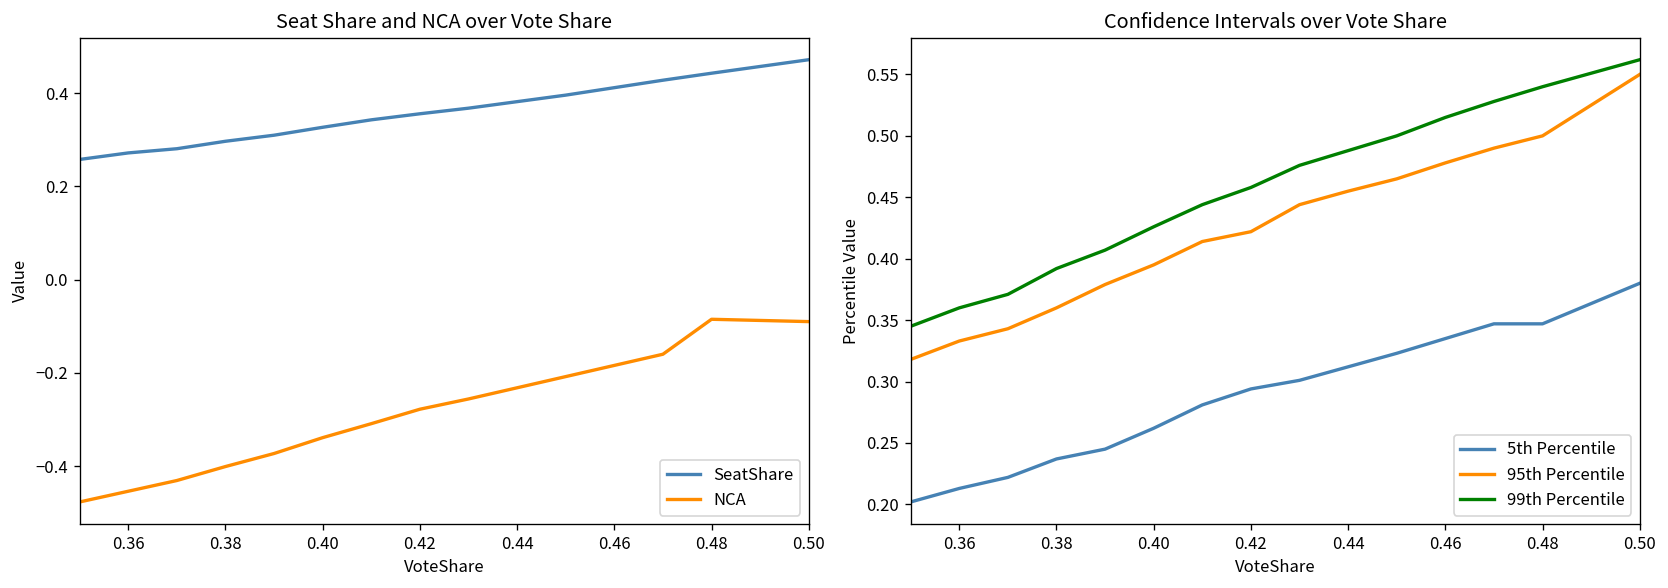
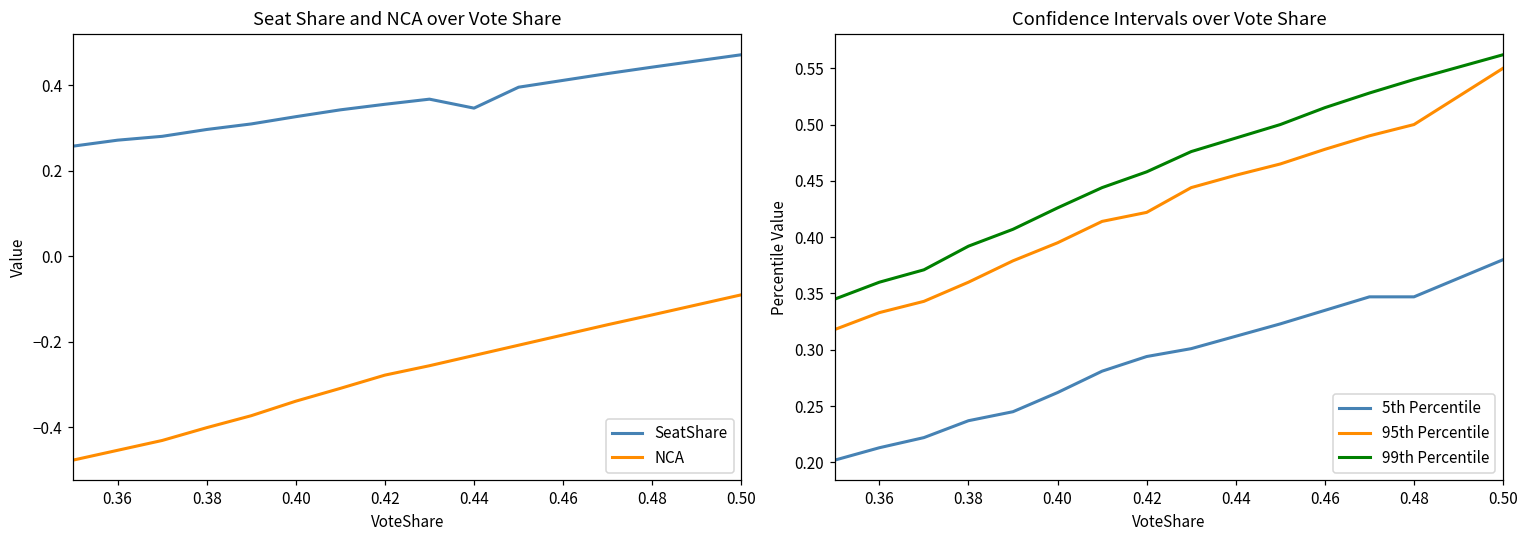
  {
    "Seat Share and NCA over Vote Share": {
      "SeatShare": {
        "0.36": 0.27,
        "0.38": 0.30,
        "0.40": 0.33,
        "0.42": 0.36,
-       "0.44": 0.38,
+       "0.44": 0.35,
        "0.46": 0.41,
        "0.48": 0.44,
        "0.50": 0.47
      },
      "NCA": {
        "0.36": -0.45,
        "0.38": -0.40,
        "0.40": -0.34,
        "0.42": -0.28,
        "0.44": -0.23,
        "0.46": -0.18,
-       "0.48": -0.09,
+       "0.48": -0.14,
        "0.50": -0.09
      }
    },
    "Confidence Intervals over Vote Share": {
      "5th Percentile": {
        "0.36": 0.213,
        "0.38": 0.237,
        "0.40": 0.262,
        "0.42": 0.294,
        "0.44": 0.312,
        "0.46": 0.335,
        "0.48": 0.347,
        "0.50": 0.380
      },
      "95th Percentile": {
        "0.36": 0.333,
        "0.38": 0.360,
        "0.40": 0.395,
        "0.42": 0.422,
        "0.44": 0.455,
        "0.46": 0.478,
        "0.48": 0.500,
        "0.50": 0.550
      },
      "99th Percentile": {
        "0.36": 0.360,
        "0.38": 0.392,
        "0.40": 0.426,
        "0.42": 0.458,
        "0.44": 0.488,
        "0.46": 0.515,
        "0.48": 0.540,
        "0.50": 0.562
      }
    }
  }
